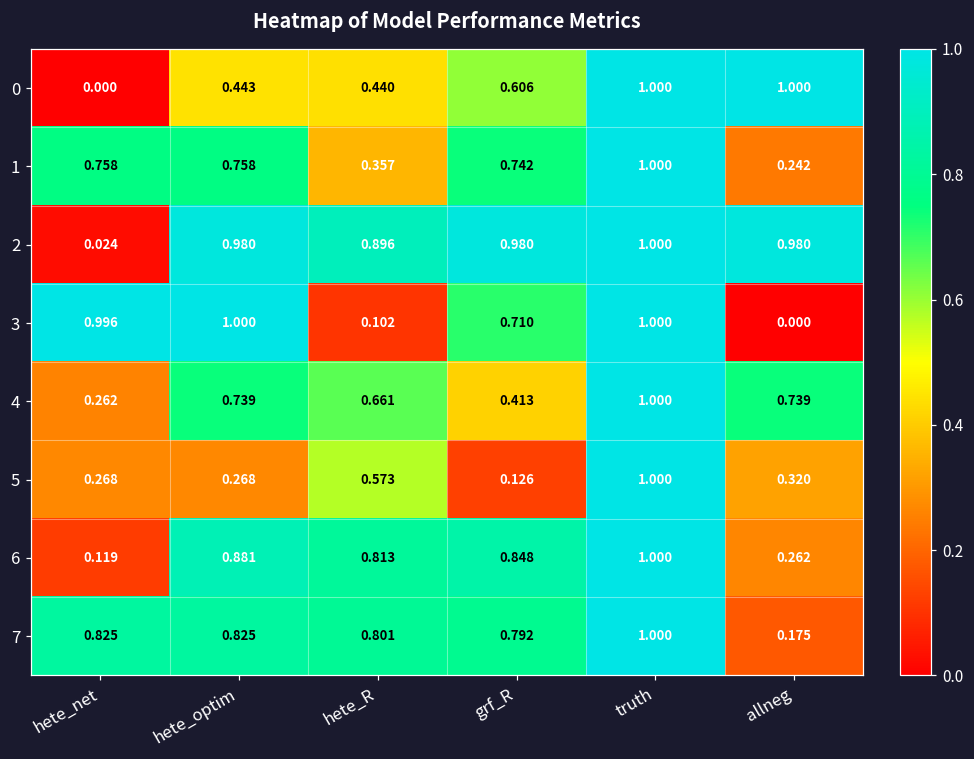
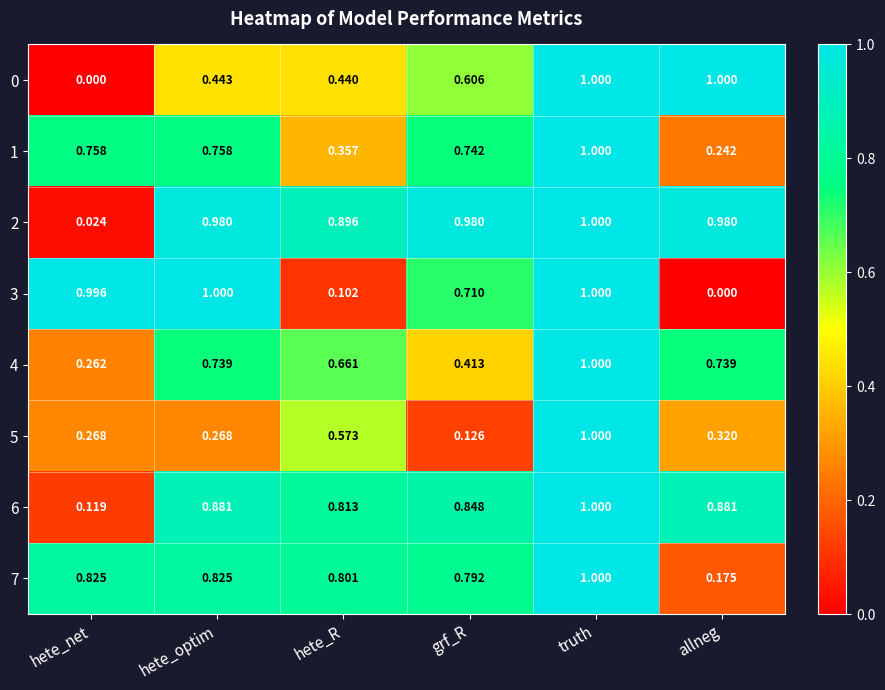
  {
    "0": {
      "hete_net": 0.000,
      "hete_optim": 0.443,
      "hete_R": 0.440,
      "grf_R": 0.606,
      "truth": 1.000,
      "allneg": 1.000
    },
    "1": {
      "hete_net": 0.758,
      "hete_optim": 0.758,
      "hete_R": 0.357,
      "grf_R": 0.742,
      "truth": 1.000,
      "allneg": 0.242
    },
    "2": {
      "hete_net": 0.024,
      "hete_optim": 0.980,
      "hete_R": 0.896,
      "grf_R": 0.980,
      "truth": 1.000,
      "allneg": 0.980
    },
    "3": {
      "hete_net": 0.996,
      "hete_optim": 1.000,
      "hete_R": 0.102,
      "grf_R": 0.710,
      "truth": 1.000,
      "allneg": 0.000
    },
    "4": {
      "hete_net": 0.262,
      "hete_optim": 0.739,
      "hete_R": 0.661,
      "grf_R": 0.413,
      "truth": 1.000,
      "allneg": 0.739
    },
    "5": {
      "hete_net": 0.268,
      "hete_optim": 0.268,
      "hete_R": 0.573,
      "grf_R": 0.126,
      "truth": 1.000,
      "allneg": 0.320
    },
    "6": {
      "hete_net": 0.119,
      "hete_optim": 0.881,
      "hete_R": 0.813,
      "grf_R": 0.848,
      "truth": 1.000,
-     "allneg": 0.262
+     "allneg": 0.881
    },
    "7": {
      "hete_net": 0.825,
      "hete_optim": 0.825,
      "hete_R": 0.801,
      "grf_R": 0.792,
      "truth": 1.000,
      "allneg": 0.175
    }
  }
